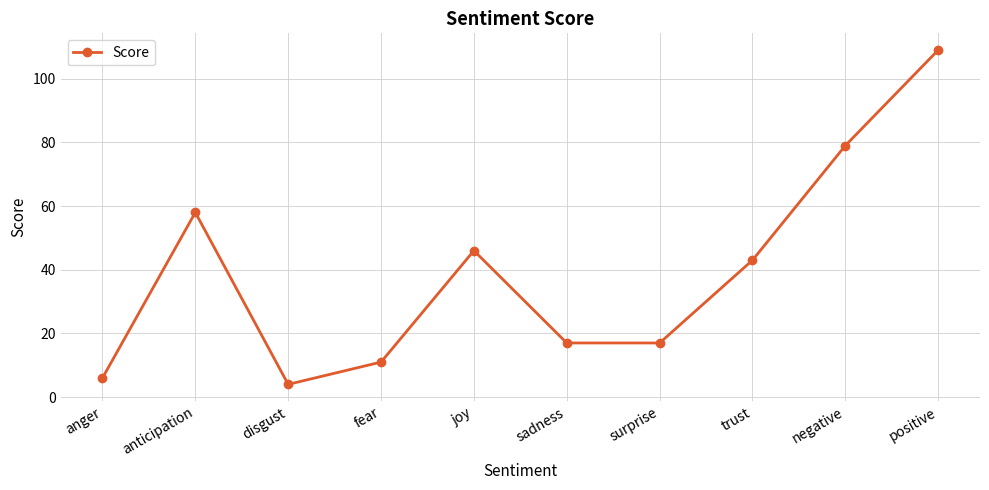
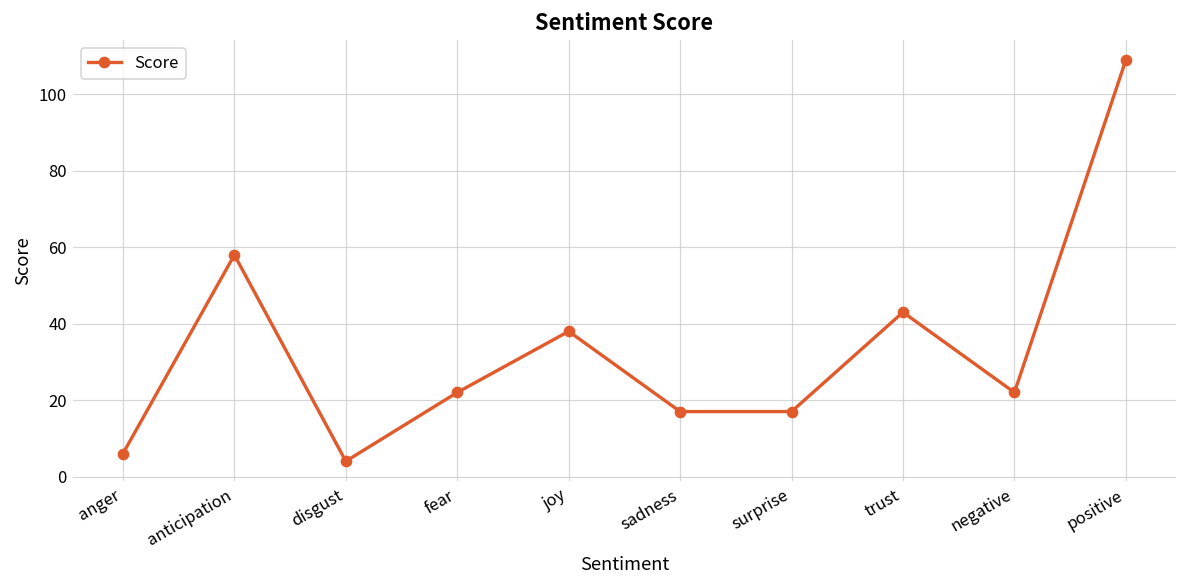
  {
    "anger": 6,
    "anticipation": 58,
    "disgust": 4,
-   "fear": 11,
-   "joy": 46,
+   "fear": 22,
+   "joy": 38,
    "sadness": 17,
    "surprise": 17,
    "trust": 43,
-   "negative": 79,
+   "negative": 22,
    "positive": 109
  }
